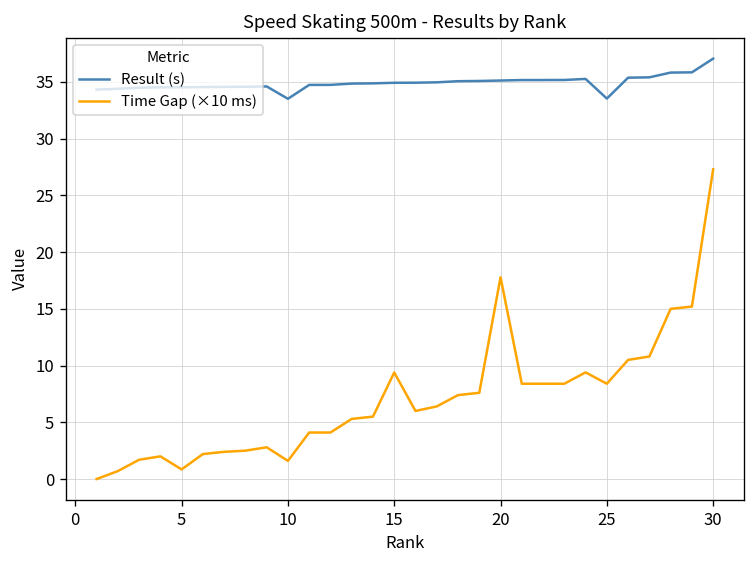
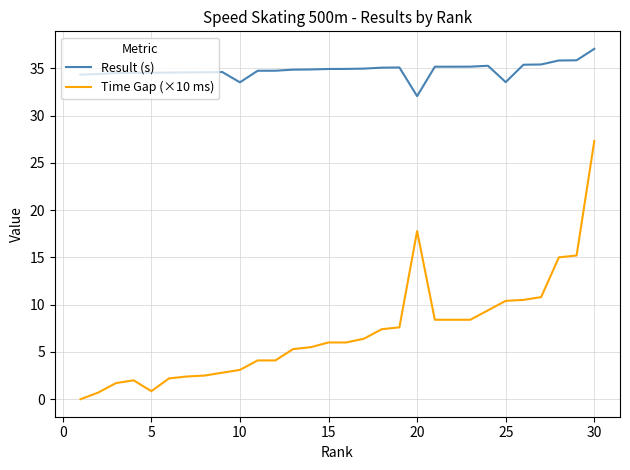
  {
    "Result (s)": {
      "10": 34,
      "15": 35,
-     "20": 35,
+     "20": 32,
      "25": 34,
      "30": 37
    },
    "Time Gap (×10 ms)": {
      "5": 1,
-     "10": 2,
-     "15": 9,
+     "10": 3,
+     "15": 6,
      "20": 18,
-     "25": 8,
+     "25": 10,
      "30": 27
    }
  }
